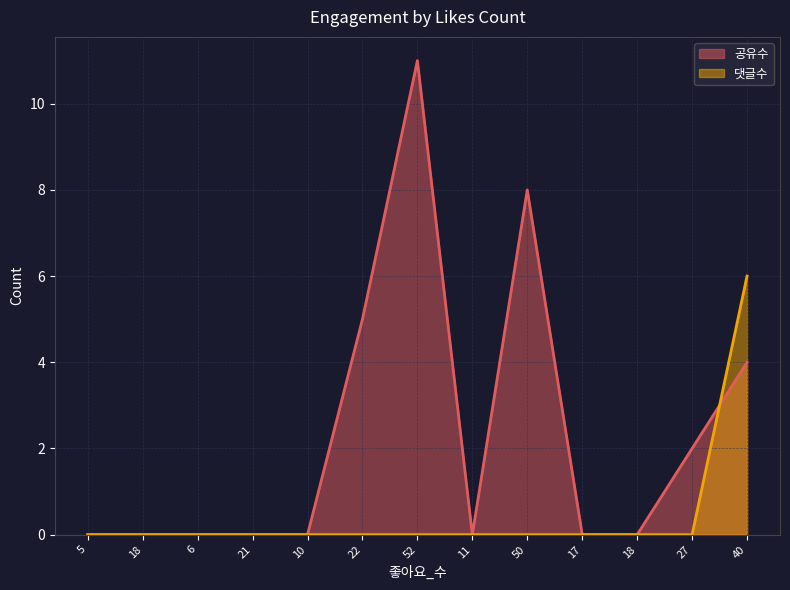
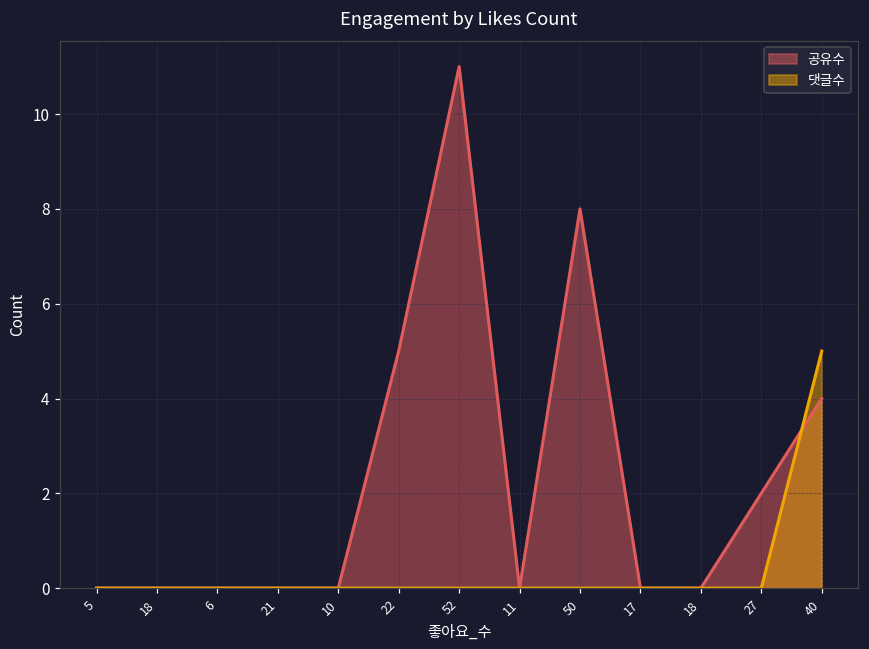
  {
    "공유수": {
      "22": 5,
      "52": 11,
      "50": 8,
      "27": 2,
      "40": 4
    },
    "댓글수": {
      "22": 0,
      "52": 0,
      "50": 0,
      "27": 0,
-     "40": 6
+     "40": 5
    }
  }
